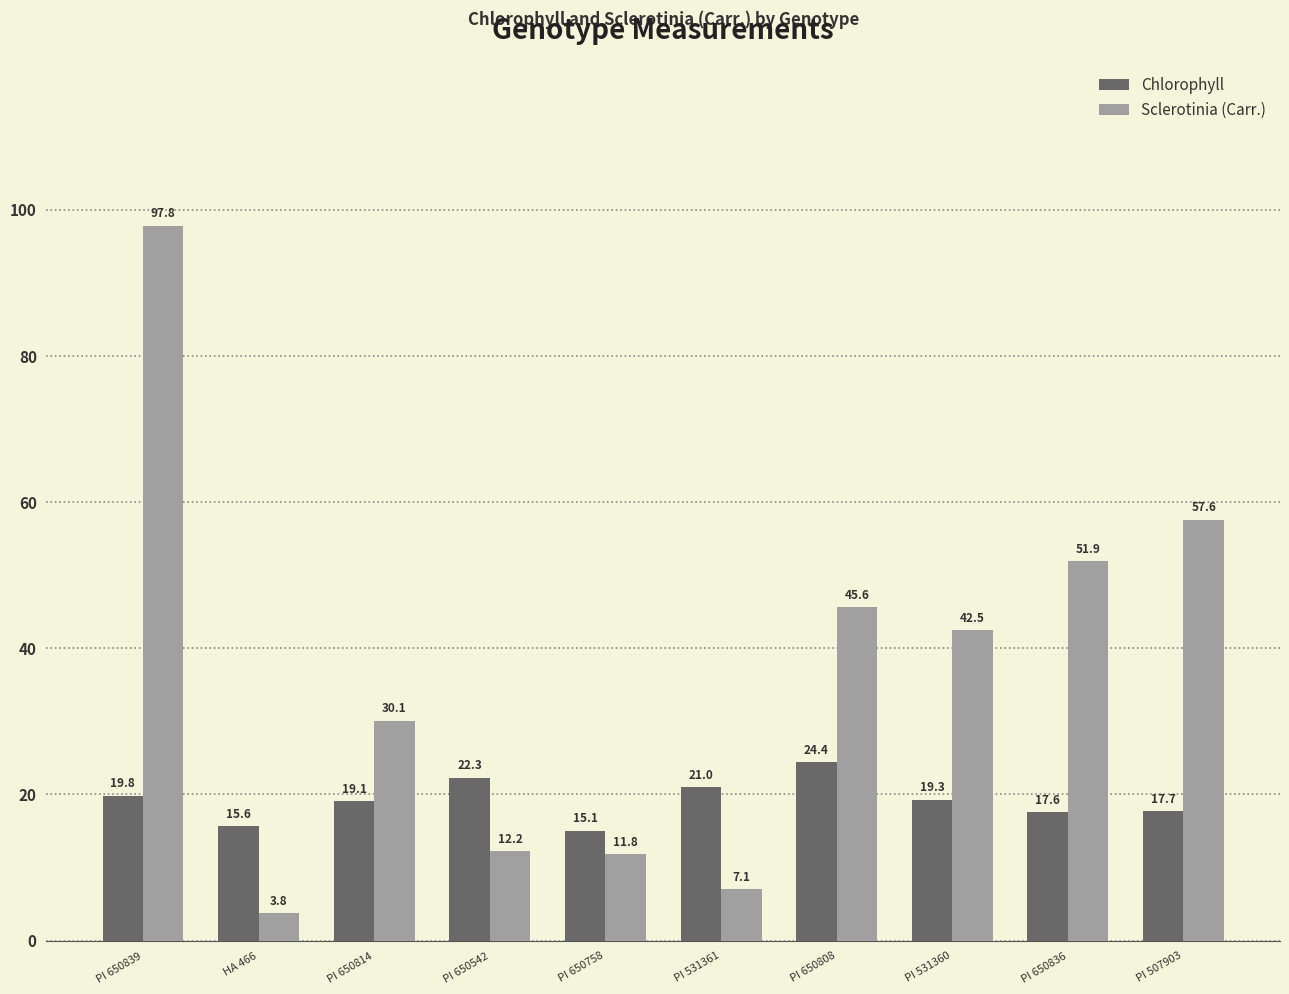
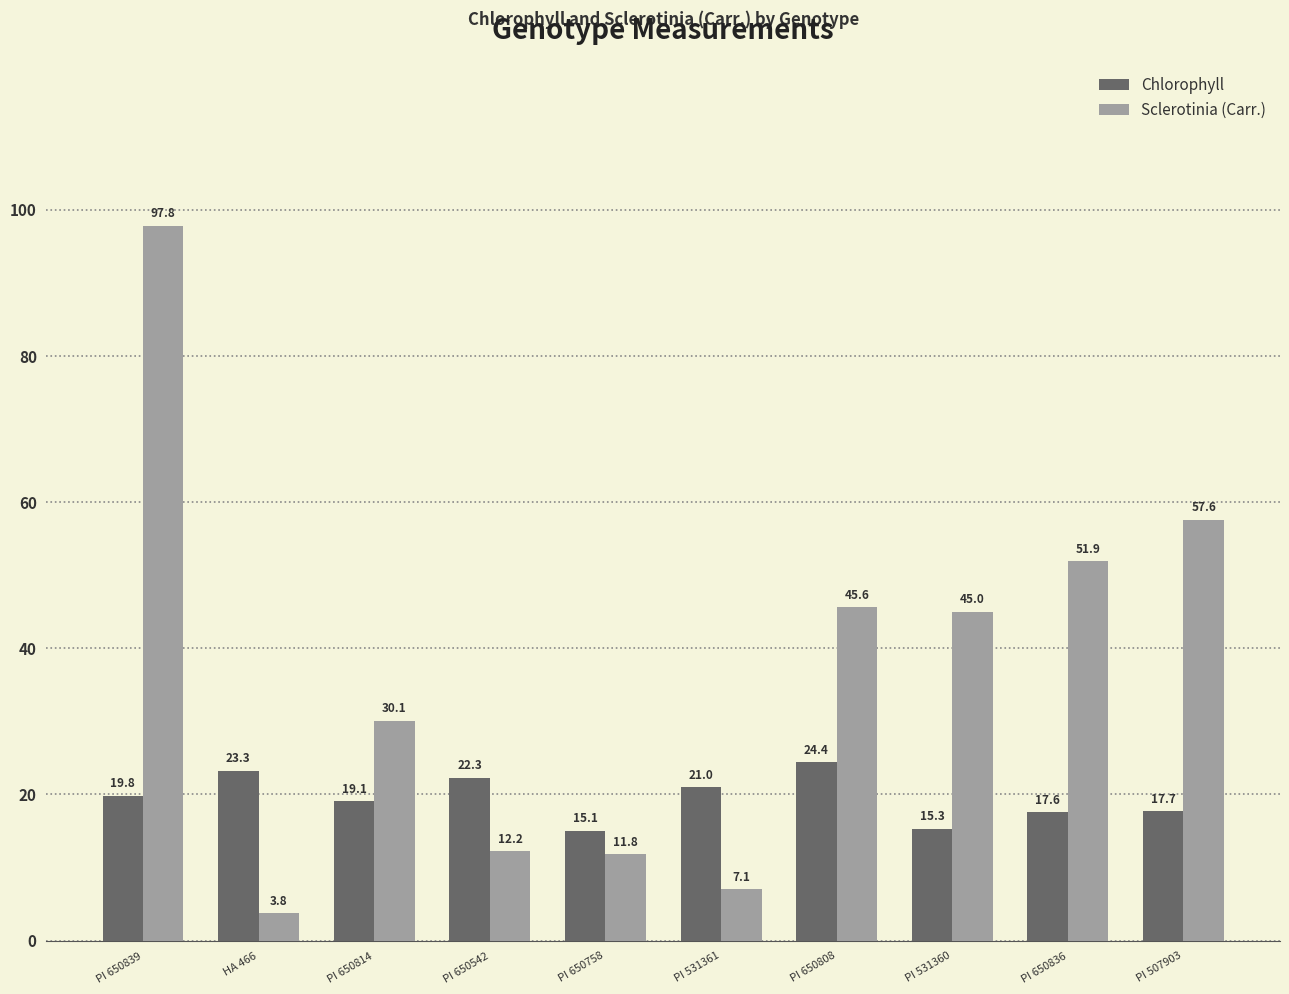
  {
    "Chlorophyll": {
      "PI 650839": 19.8,
-     "HA 466": 15.6,
+     "HA 466": 23.3,
      "PI 650814": 19.1,
      "PI 650542": 22.3,
      "PI 650758": 15.1,
      "PI 531361": 21.0,
      "PI 650808": 24.4,
-     "PI 531360": 19.3,
+     "PI 531360": 15.3,
      "PI 650836": 17.6,
      "PI 507903": 17.7
    },
    "Sclerotinia (Carr.)": {
      "PI 650839": 97.8,
      "HA 466": 3.8,
      "PI 650814": 30.1,
      "PI 650542": 12.2,
      "PI 650758": 11.8,
      "PI 531361": 7.1,
      "PI 650808": 45.6,
-     "PI 531360": 42.5,
+     "PI 531360": 45.0,
      "PI 650836": 51.9,
      "PI 507903": 57.6
    }
  }
